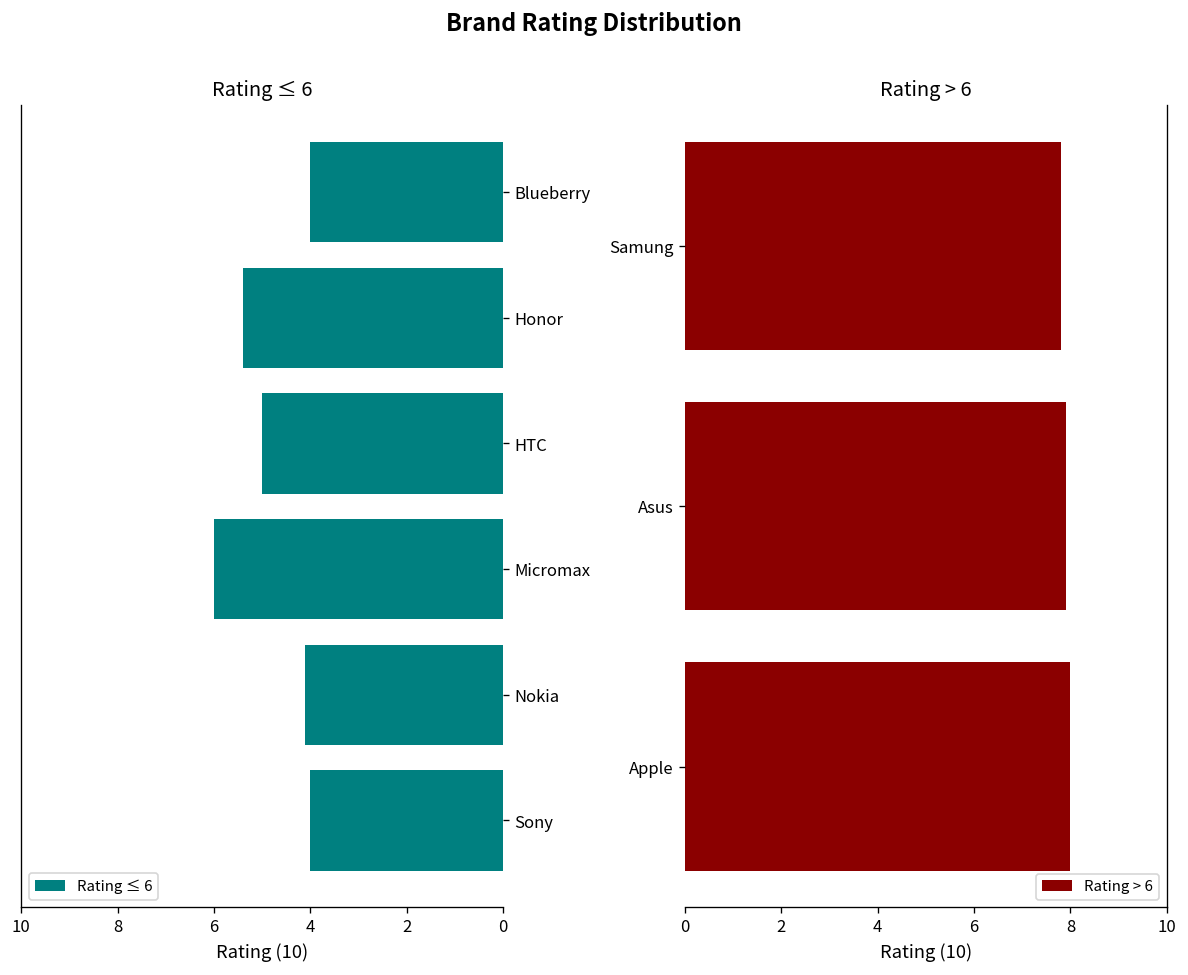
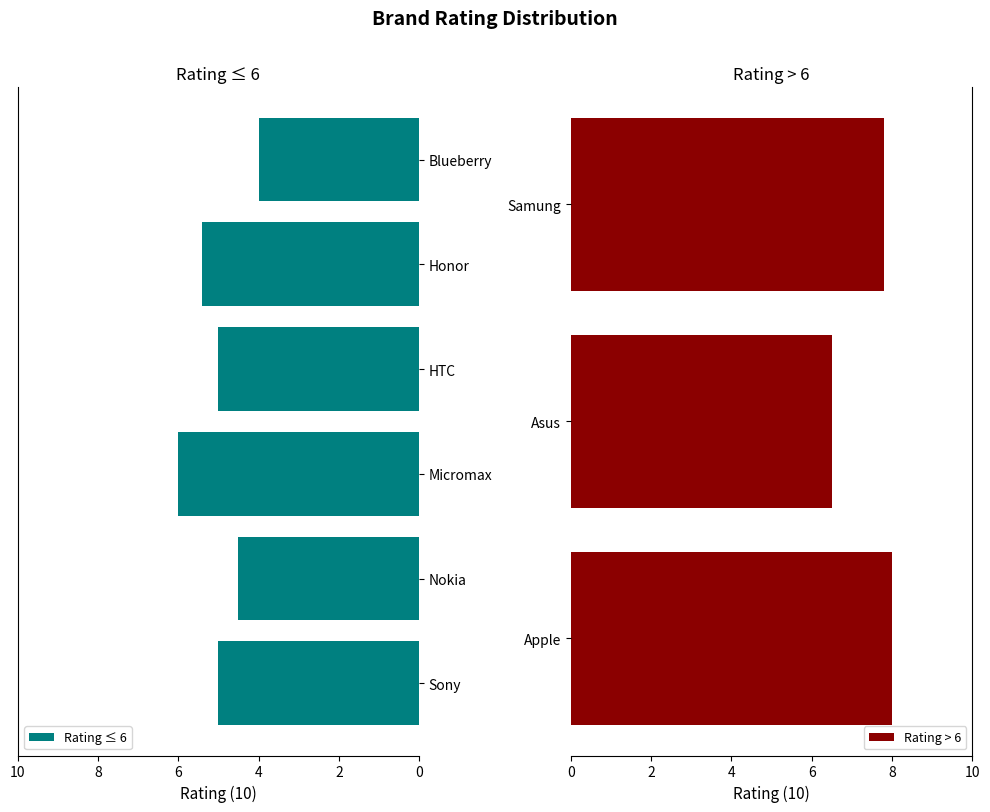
  {
    "Rating ≤ 6": {
      "Blueberry": 4.0,
      "Honor": 5.4,
      "HTC": 5.0,
      "Micromax": 6.0,
-     "Nokia": 4.1,
-     "Sony": 4
+     "Nokia": 4.5,
+     "Sony": 5
    },
    "Rating > 6": {
      "Samung": 7.8,
-     "Asus": 7.9,
+     "Asus": 6.5,
      "Apple": 8.0
    }
  }
